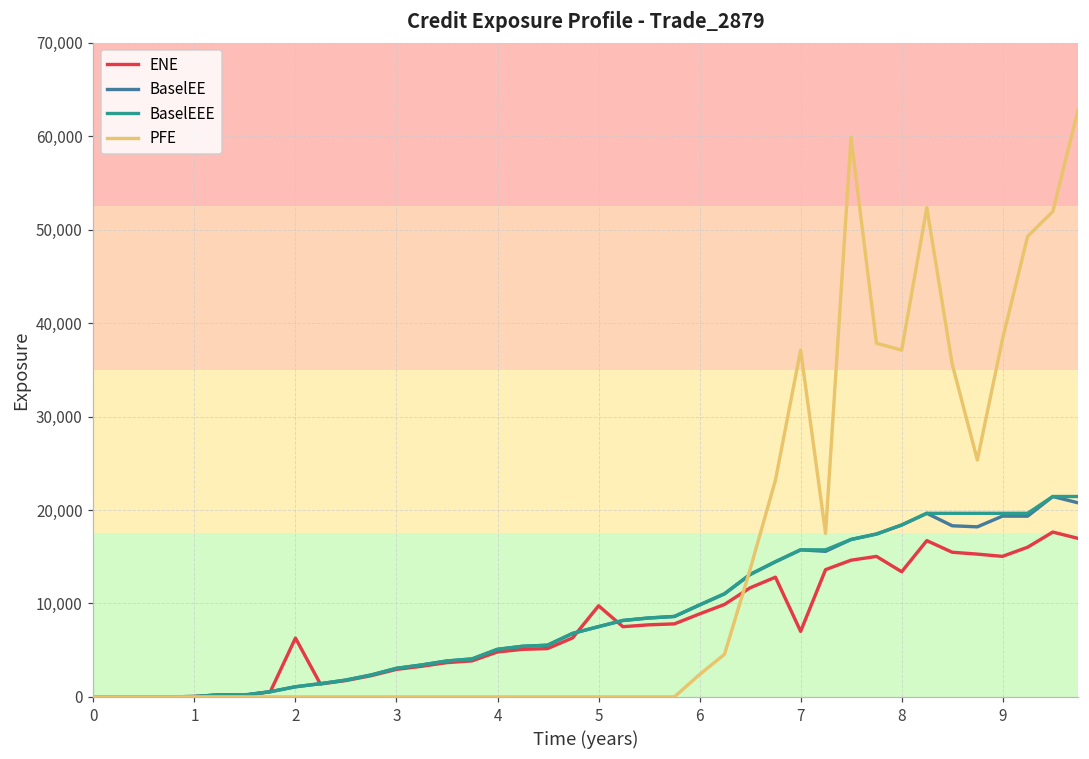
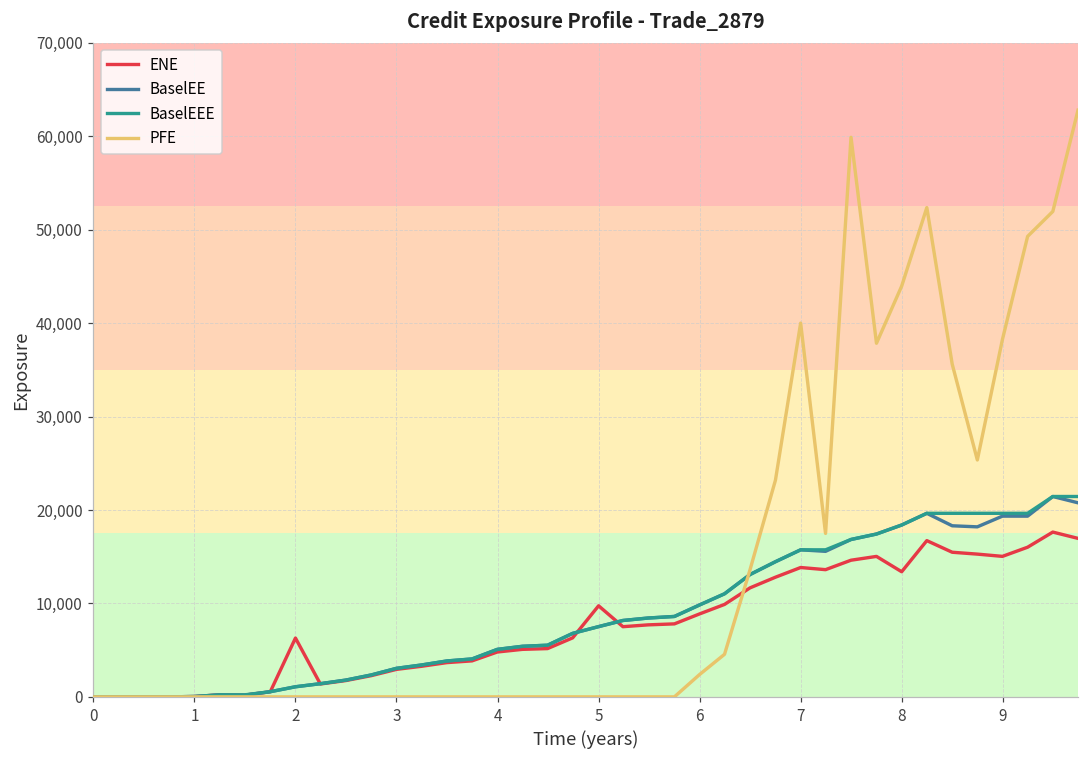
  {
    "ENE": {
      "2": "6,000",
      "5": "10,000",
      "6": "9,000",
-     "7": "7,000",
+     "7": "14,000",
      "8": "13,000",
      "9": "15,000"
    },
    "PFE": {
      "2": "0",
      "3": "0",
      "4": "0",
      "5": "0",
      "6": "2,000",
-     "7": "37,000",
-     "8": "37,000",
+     "7": "40,000",
+     "8": "44,000",
      "9": "38,000"
    }
  }
